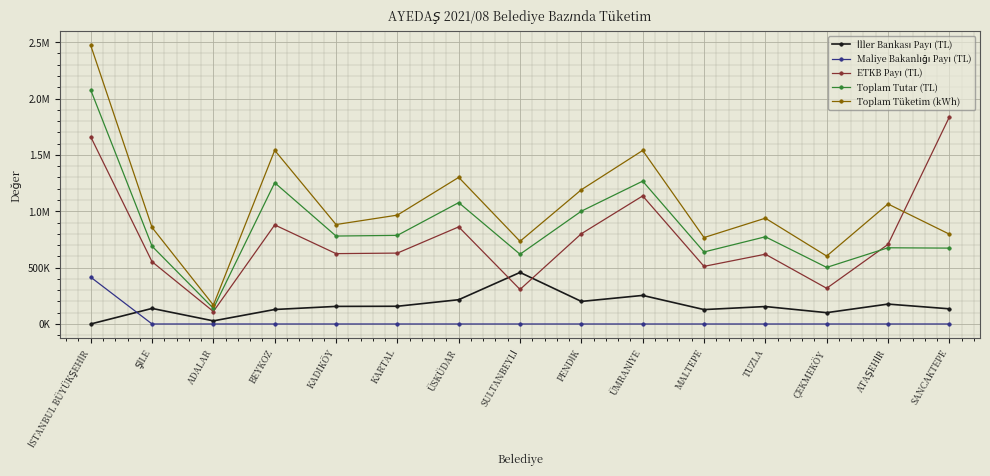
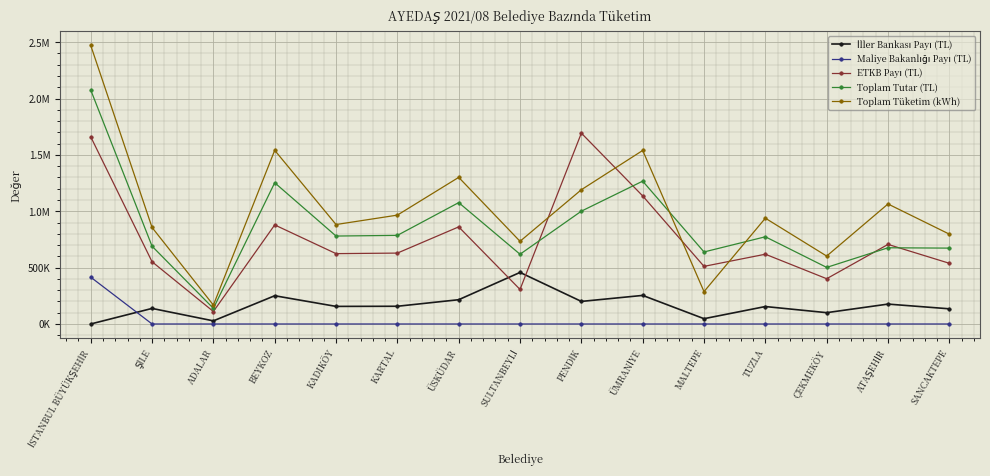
  {
    "İller Bankası Payı (TL)": {
      "İSTANBUL BÜYÜKŞEHİR": 0,
      "ŞİLE": 140000,
      "ADALAR": 30000,
-     "BEYKOZ": 130000,
+     "BEYKOZ": 250000,
      "KADIKÖY": 160000,
      "KARTAL": 160000,
      "ÜSKÜDAR": 220000,
      "SULTANBEYLİ": 460000,
      "PENDİK": 200000,
      "ÜMRANİYE": 250000,
-     "MALTEPE": 130000,
+     "MALTEPE": 50000,
      "TUZLA": 150000,
      "ÇEKMEKÖY": 100000,
      "ATAŞEHİR": 180000,
      "SANCAKTEPE": 130000
    },
    "Maliye Bakanlığı Payı (TL)": {
      "İSTANBUL BÜYÜKŞEHİR": 420000,
      "ŞİLE": 0,
      "ADALAR": 0,
      "BEYKOZ": 0,
      "KADIKÖY": 0,
      "KARTAL": 0,
      "ÜSKÜDAR": 0,
      "SULTANBEYLİ": 0,
      "PENDİK": 0,
      "ÜMRANİYE": 0,
      "MALTEPE": 0,
      "TUZLA": 0,
      "ÇEKMEKÖY": 0,
      "ATAŞEHİR": 0,
      "SANCAKTEPE": 0
    },
    "ETKB Payı (TL)": {
      "İSTANBUL BÜYÜKŞEHİR": 1660000,
      "ŞİLE": 550000,
      "ADALAR": 110000,
      "BEYKOZ": 880000,
      "KADIKÖY": 620000,
      "KARTAL": 630000,
      "ÜSKÜDAR": 860000,
      "SULTANBEYLİ": 310000,
-     "PENDİK": 800000,
+     "PENDİK": 1690000,
      "ÜMRANİYE": 1140000,
      "MALTEPE": 510000,
      "TUZLA": 620000,
-     "ÇEKMEKÖY": 320000,
+     "ÇEKMEKÖY": 400000,
      "ATAŞEHİR": 710000,
-     "SANCAKTEPE": 1840000
+     "SANCAKTEPE": 540000
    },
    "Toplam Tutar (TL)": {
      "İSTANBUL BÜYÜKŞEHİR": 2080000,
      "ŞİLE": 690000,
      "ADALAR": 140000,
      "BEYKOZ": 1250000,
      "KADIKÖY": 780000,
      "KARTAL": 790000,
      "ÜSKÜDAR": 1080000,
      "SULTANBEYLİ": 620000,
      "PENDİK": 1000000,
      "ÜMRANİYE": 1270000,
      "MALTEPE": 640000,
      "TUZLA": 770000,
      "ÇEKMEKÖY": 500000,
      "ATAŞEHİR": 680000,
      "SANCAKTEPE": 670000
    },
    "Toplam Tüketim (kWh)": {
      "İSTANBUL BÜYÜKŞEHİR": 2470000,
      "ŞİLE": 860000,
      "ADALAR": 170000,
      "BEYKOZ": 1540000,
      "KADIKÖY": 880000,
      "KARTAL": 970000,
      "ÜSKÜDAR": 1300000,
      "SULTANBEYLİ": 730000,
      "PENDİK": 1190000,
      "ÜMRANİYE": 1540000,
-     "MALTEPE": 770000,
+     "MALTEPE": 290000,
      "TUZLA": 940000,
      "ÇEKMEKÖY": 600000,
      "ATAŞEHİR": 1060000,
      "SANCAKTEPE": 800000
    }
  }
